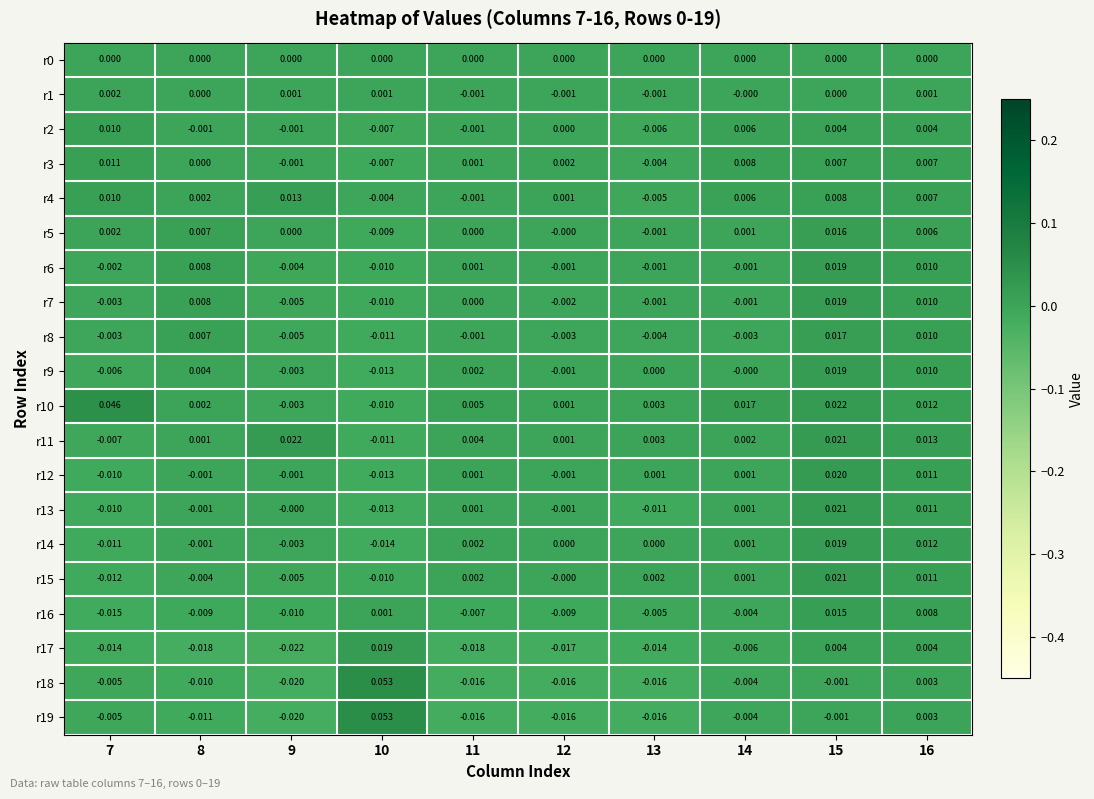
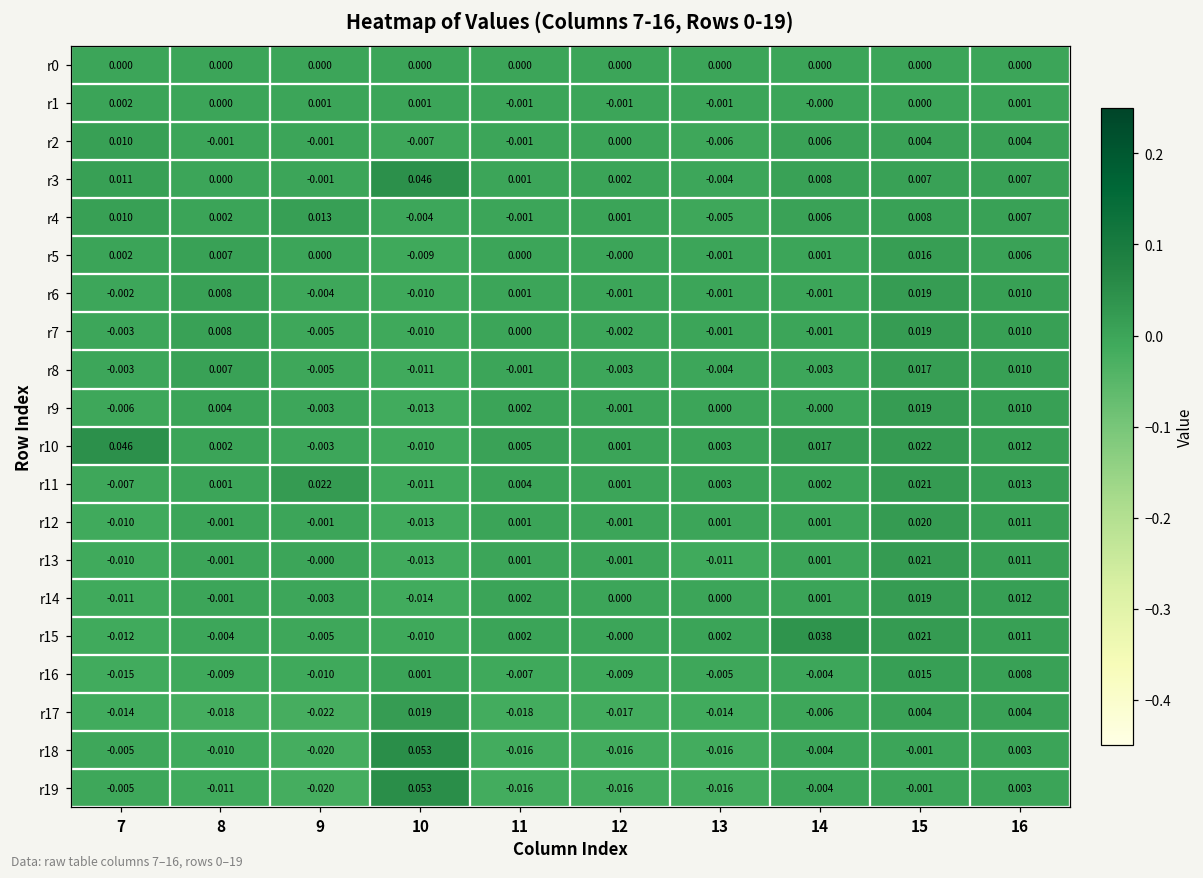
  {
    "r0": {
      "7": 0.000,
      "8": 0.000,
      "9": 0.000,
      "10": 0.000,
      "11": 0.000,
      "12": 0.000,
      "13": 0.000,
      "14": 0.000,
      "15": 0.000,
      "16": 0.000
    },
    "r1": {
      "7": 0.002,
      "8": 0.000,
      "9": 0.001,
      "10": 0.001,
      "11": -0.001,
      "12": -0.001,
      "13": -0.001,
      "14": -0.000,
      "15": 0.000,
      "16": 0.001
    },
    "r2": {
      "7": 0.010,
      "8": -0.001,
      "9": -0.001,
      "10": -0.007,
      "11": -0.001,
      "12": 0.000,
      "13": -0.006,
      "14": 0.006,
      "15": 0.004,
      "16": 0.004
    },
    "r3": {
      "7": 0.011,
      "8": 0.000,
      "9": -0.001,
-     "10": -0.007,
+     "10": 0.046,
      "11": 0.001,
      "12": 0.002,
      "13": -0.004,
      "14": 0.008,
      "15": 0.007,
      "16": 0.007
    },
    "r4": {
      "7": 0.010,
      "8": 0.002,
      "9": 0.013,
      "10": -0.004,
      "11": -0.001,
      "12": 0.001,
      "13": -0.005,
      "14": 0.006,
      "15": 0.008,
      "16": 0.007
    },
    "r5": {
      "7": 0.002,
      "8": 0.007,
      "9": 0.000,
      "10": -0.009,
      "11": 0.000,
      "12": -0.000,
      "13": -0.001,
      "14": 0.001,
      "15": 0.016,
      "16": 0.006
    },
    "r6": {
      "7": -0.002,
      "8": 0.008,
      "9": -0.004,
      "10": -0.010,
      "11": 0.001,
      "12": -0.001,
      "13": -0.001,
      "14": -0.001,
      "15": 0.019,
      "16": 0.010
    },
    "r7": {
      "7": -0.003,
      "8": 0.008,
      "9": -0.005,
      "10": -0.010,
      "11": 0.000,
      "12": -0.002,
      "13": -0.001,
      "14": -0.001,
      "15": 0.019,
      "16": 0.010
    },
    "r8": {
      "7": -0.003,
      "8": 0.007,
      "9": -0.005,
      "10": -0.011,
      "11": -0.001,
      "12": -0.003,
      "13": -0.004,
      "14": -0.003,
      "15": 0.017,
      "16": 0.010
    },
    "r9": {
      "7": -0.006,
      "8": 0.004,
      "9": -0.003,
      "10": -0.013,
      "11": 0.002,
      "12": -0.001,
      "13": 0.000,
      "14": -0.000,
      "15": 0.019,
      "16": 0.010
    },
    "r10": {
      "7": 0.046,
      "8": 0.002,
      "9": -0.003,
      "10": -0.010,
      "11": 0.005,
      "12": 0.001,
      "13": 0.003,
      "14": 0.017,
      "15": 0.022,
      "16": 0.012
    },
    "r11": {
      "7": -0.007,
      "8": 0.001,
      "9": 0.022,
      "10": -0.011,
      "11": 0.004,
      "12": 0.001,
      "13": 0.003,
      "14": 0.002,
      "15": 0.021,
      "16": 0.013
    },
    "r12": {
      "7": -0.010,
      "8": -0.001,
      "9": -0.001,
      "10": -0.013,
      "11": 0.001,
      "12": -0.001,
      "13": 0.001,
      "14": 0.001,
      "15": 0.020,
      "16": 0.011
    },
    "r13": {
      "7": -0.010,
      "8": -0.001,
      "9": -0.000,
      "10": -0.013,
      "11": 0.001,
      "12": -0.001,
      "13": -0.011,
      "14": 0.001,
      "15": 0.021,
      "16": 0.011
    },
    "r14": {
      "7": -0.011,
      "8": -0.001,
      "9": -0.003,
      "10": -0.014,
      "11": 0.002,
      "12": 0.000,
      "13": 0.000,
      "14": 0.001,
      "15": 0.019,
      "16": 0.012
    },
    "r15": {
      "7": -0.012,
      "8": -0.004,
      "9": -0.005,
      "10": -0.010,
      "11": 0.002,
      "12": -0.000,
      "13": 0.002,
-     "14": 0.001,
+     "14": 0.038,
      "15": 0.021,
      "16": 0.011
    },
    "r16": {
      "7": -0.015,
      "8": -0.009,
      "9": -0.010,
      "10": 0.001,
      "11": -0.007,
      "12": -0.009,
      "13": -0.005,
      "14": -0.004,
      "15": 0.015,
      "16": 0.008
    },
    "r17": {
      "7": -0.014,
      "8": -0.018,
      "9": -0.022,
      "10": 0.019,
      "11": -0.018,
      "12": -0.017,
      "13": -0.014,
      "14": -0.006,
      "15": 0.004,
      "16": 0.004
    },
    "r18": {
      "7": -0.005,
      "8": -0.010,
      "9": -0.020,
      "10": 0.053,
      "11": -0.016,
      "12": -0.016,
      "13": -0.016,
      "14": -0.004,
      "15": -0.001,
      "16": 0.003
    },
    "r19": {
      "7": -0.005,
      "8": -0.011,
      "9": -0.020,
      "10": 0.053,
      "11": -0.016,
      "12": -0.016,
      "13": -0.016,
      "14": -0.004,
      "15": -0.001,
      "16": 0.003
    }
  }
